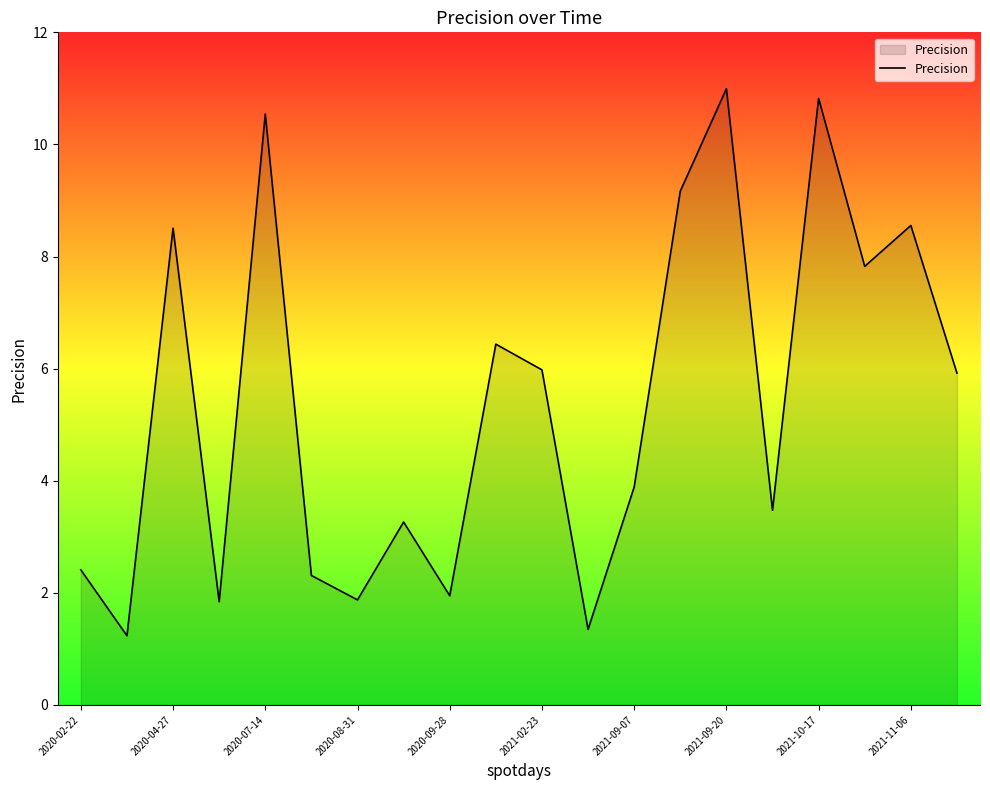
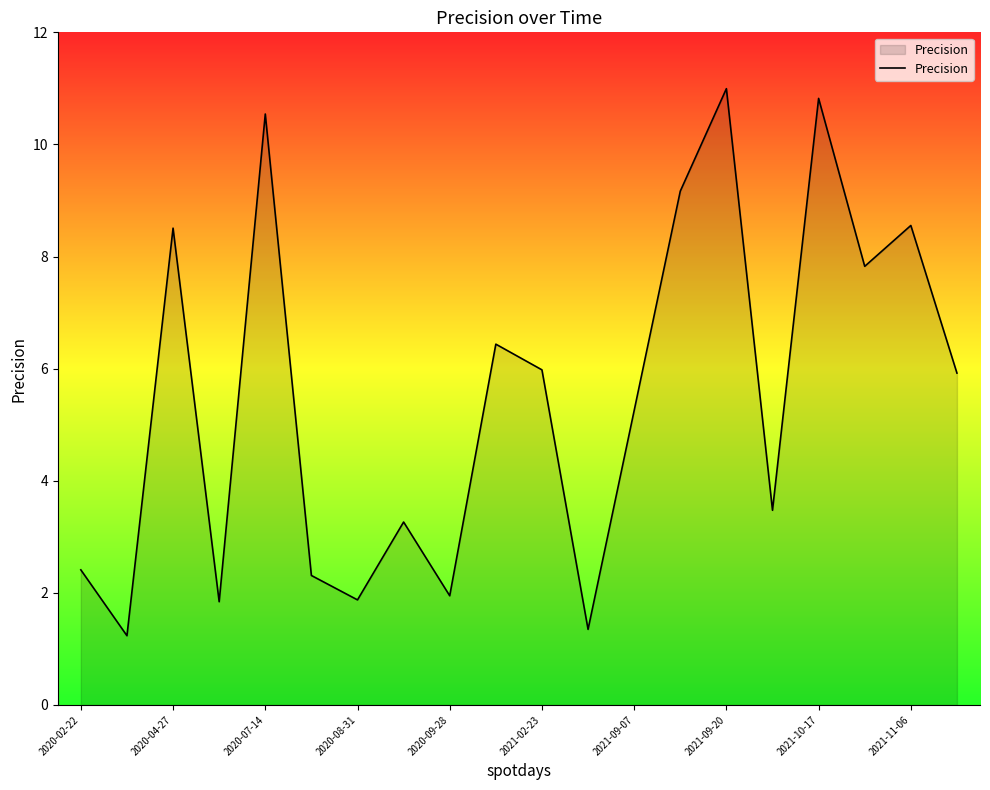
  {
    "2020-02-22": 2.4,
    "2021-02-23": 6.0,
-   "2021-09-07": 3.9,
+   "2021-09-07": 5.3,
    "2021-11-06": 8.6
  }
